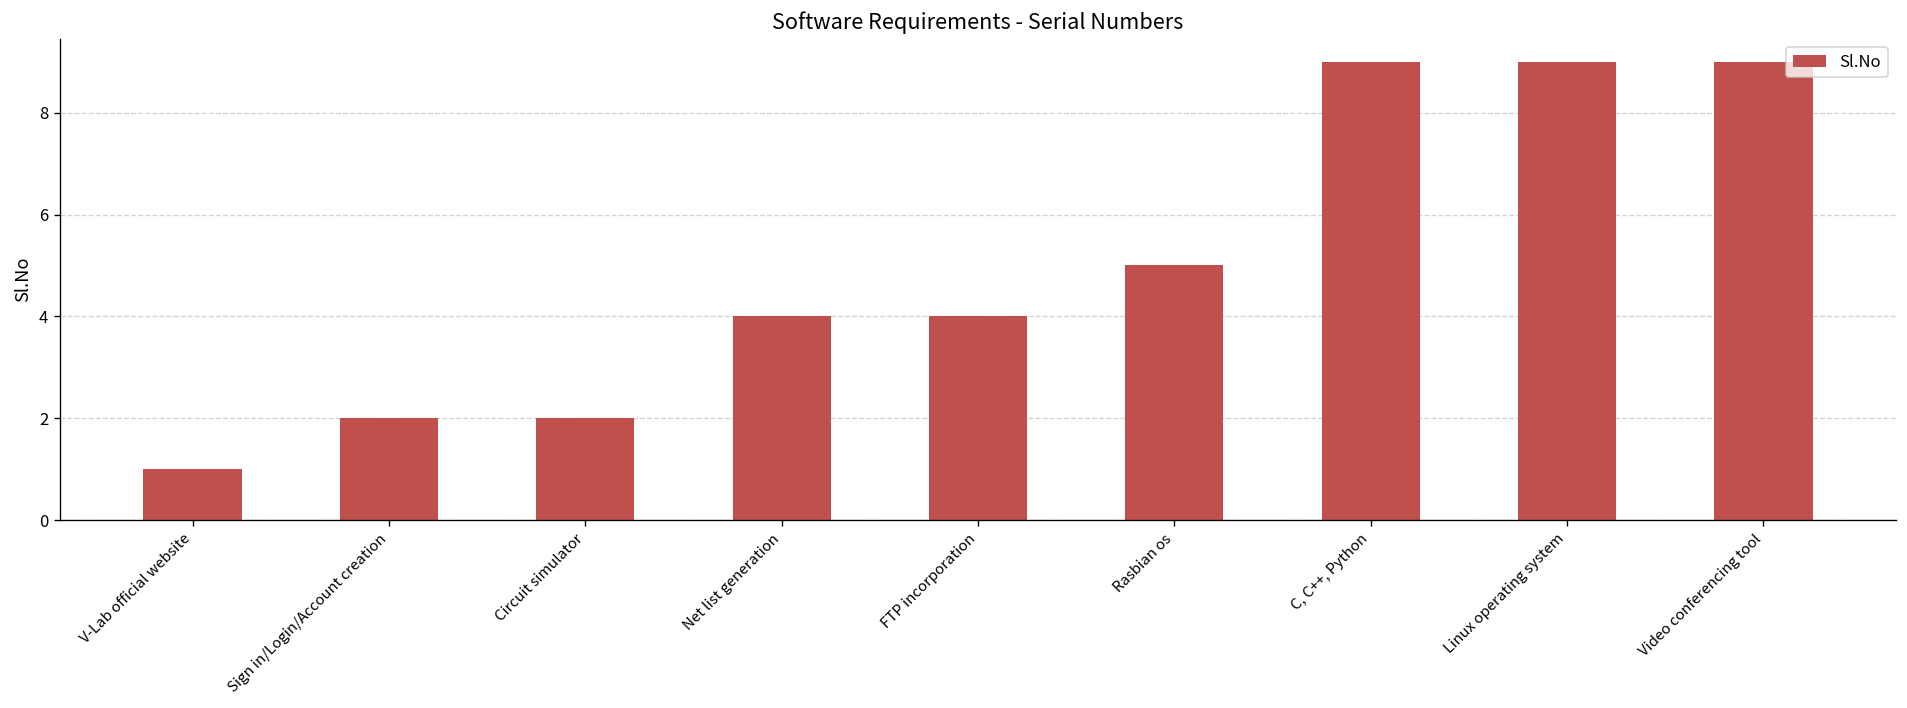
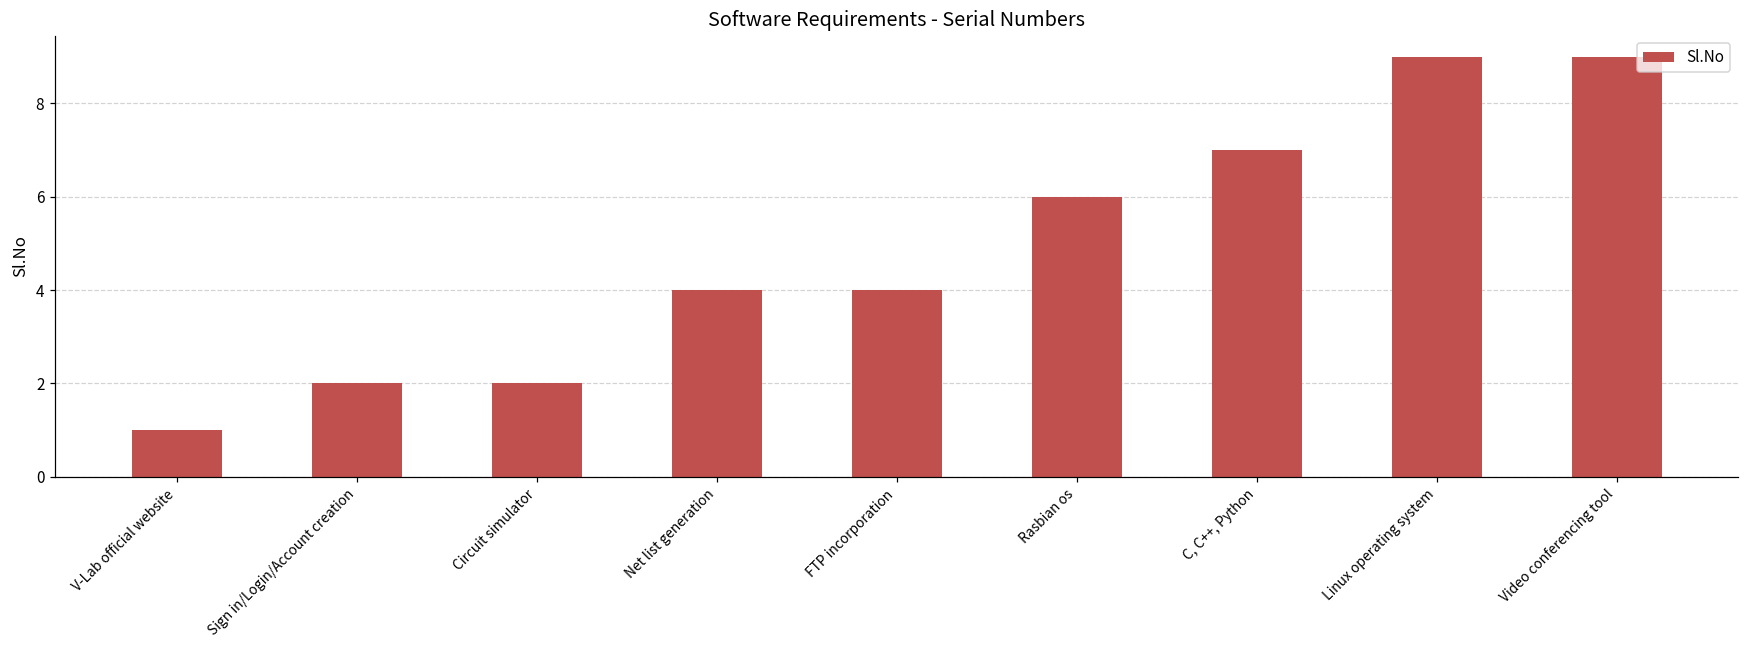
  {
    "V-Lab official website": 1,
    "Sign in/Login/Account creation": 2,
    "Circuit simulator": 2,
    "Net list generation": 4,
    "FTP incorporation": 4,
-   "Rasbian os": 5,
-   "C, C++, Python": 9,
+   "Rasbian os": 6,
+   "C, C++, Python": 7,
    "Linux operating system": 9,
    "Video conferencing tool": 9
  }
